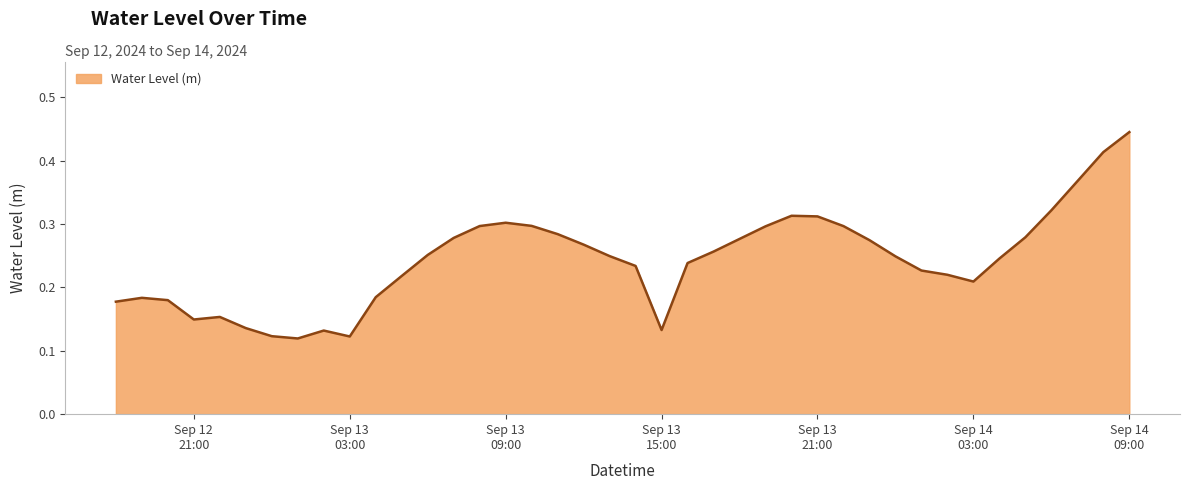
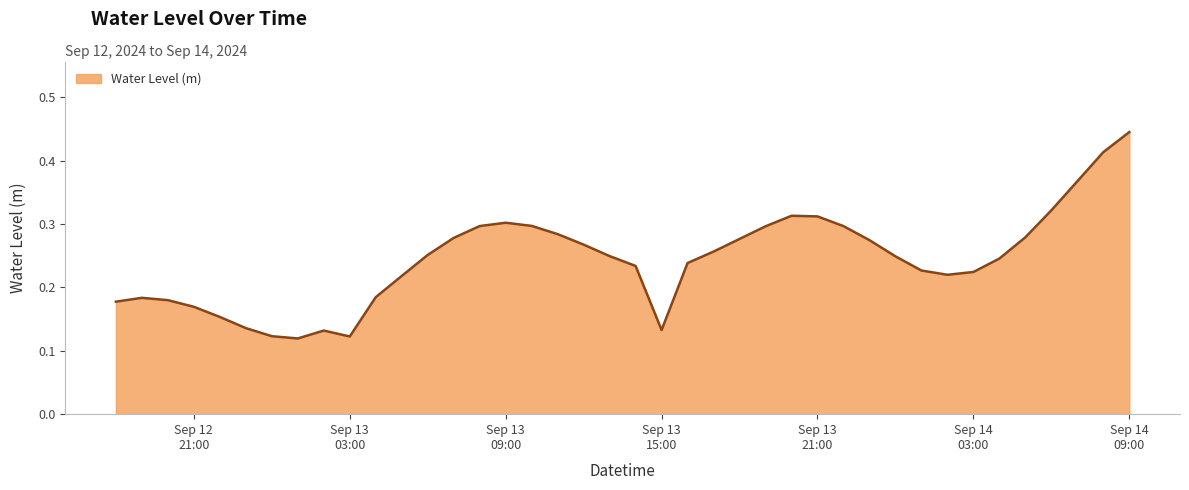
  {
-   "Sep 12 21:00": 0.15,
+   "Sep 12 21:00": 0.17,
    "Sep 13 03:00": 0.12,
    "Sep 13 09:00": 0.30,
    "Sep 13 15:00": 0.13,
    "Sep 13 21:00": 0.31,
-   "Sep 14 03:00": 0.21,
+   "Sep 14 03:00": 0.22,
    "Sep 14 09:00": 0.45
  }
